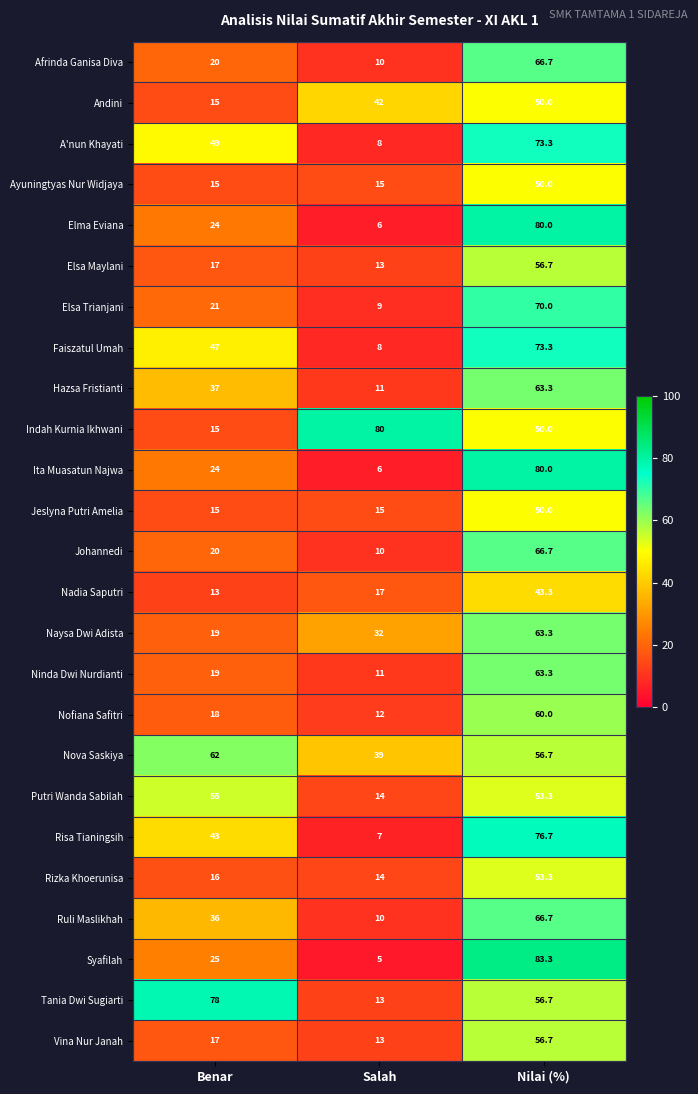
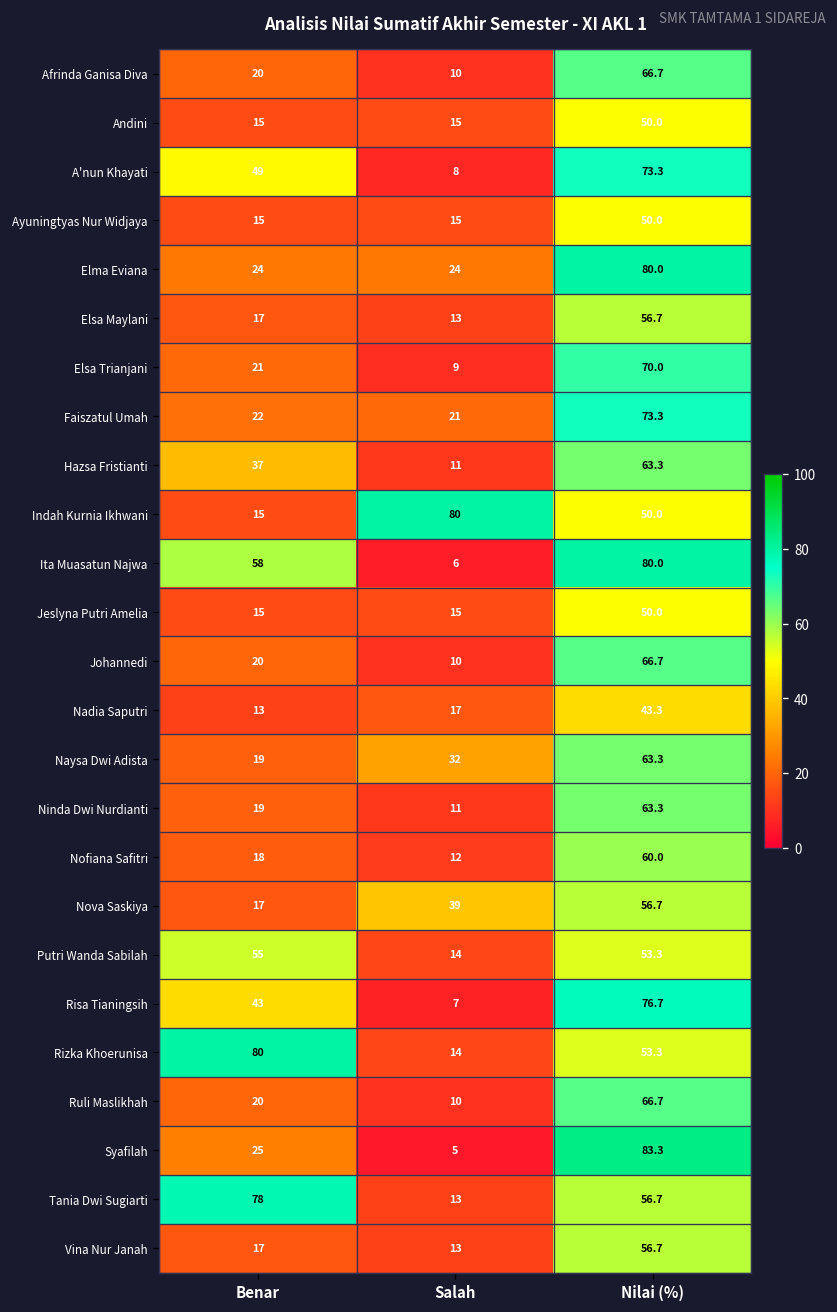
  {
    "Afrinda Ganisa Diva": {
      "Benar": 20,
      "Salah": 10,
      "Nilai (%)": 66.7
    },
    "Andini": {
      "Benar": 15,
-     "Salah": 42,
+     "Salah": 15,
      "Nilai (%)": 50.0
    },
    "A'nun Khayati": {
      "Benar": 49,
      "Salah": 8,
      "Nilai (%)": 73.3
    },
    "Ayuningtyas Nur Widjaya": {
      "Benar": 15,
      "Salah": 15,
      "Nilai (%)": 50.0
    },
    "Elma Eviana": {
      "Benar": 24,
-     "Salah": 6,
+     "Salah": 24,
      "Nilai (%)": 80.0
    },
    "Elsa Maylani": {
      "Benar": 17,
      "Salah": 13,
      "Nilai (%)": 56.7
    },
    "Elsa Trianjani": {
      "Benar": 21,
      "Salah": 9,
      "Nilai (%)": 70.0
    },
    "Faiszatul Umah": {
-     "Benar": 47,
-     "Salah": 8,
+     "Benar": 22,
+     "Salah": 21,
      "Nilai (%)": 73.3
    },
    "Hazsa Fristianti": {
      "Benar": 37,
      "Salah": 11,
      "Nilai (%)": 63.3
    },
    "Indah Kurnia Ikhwani": {
      "Benar": 15,
      "Salah": 80,
      "Nilai (%)": 50.0
    },
    "Ita Muasatun Najwa": {
-     "Benar": 24,
+     "Benar": 58,
      "Salah": 6,
      "Nilai (%)": 80.0
    },
    "Jeslyna Putri Amelia": {
      "Benar": 15,
      "Salah": 15,
      "Nilai (%)": 50.0
    },
    "Johannedi": {
      "Benar": 20,
      "Salah": 10,
      "Nilai (%)": 66.7
    },
    "Nadia Saputri": {
      "Benar": 13,
      "Salah": 17,
      "Nilai (%)": 43.3
    },
    "Naysa Dwi Adista": {
      "Benar": 19,
      "Salah": 32,
      "Nilai (%)": 63.3
    },
    "Ninda Dwi Nurdianti": {
      "Benar": 19,
      "Salah": 11,
      "Nilai (%)": 63.3
    },
    "Nofiana Safitri": {
      "Benar": 18,
      "Salah": 12,
      "Nilai (%)": 60.0
    },
    "Nova Saskiya": {
-     "Benar": 62,
+     "Benar": 17,
      "Salah": 39,
      "Nilai (%)": 56.7
    },
    "Putri Wanda Sabilah": {
      "Benar": 55,
      "Salah": 14,
      "Nilai (%)": 53.3
    },
    "Risa Tianingsih": {
      "Benar": 43,
      "Salah": 7,
      "Nilai (%)": 76.7
    },
    "Rizka Khoerunisa": {
-     "Benar": 16,
+     "Benar": 80,
      "Salah": 14,
      "Nilai (%)": 53.3
    },
    "Ruli Maslikhah": {
-     "Benar": 36,
+     "Benar": 20,
      "Salah": 10,
      "Nilai (%)": 66.7
    },
    "Syafilah": {
      "Benar": 25,
      "Salah": 5,
      "Nilai (%)": 83.3
    },
    "Tania Dwi Sugiarti": {
      "Benar": 78,
      "Salah": 13,
      "Nilai (%)": 56.7
    },
    "Vina Nur Janah": {
      "Benar": 17,
      "Salah": 13,
      "Nilai (%)": 56.7
    }
  }
